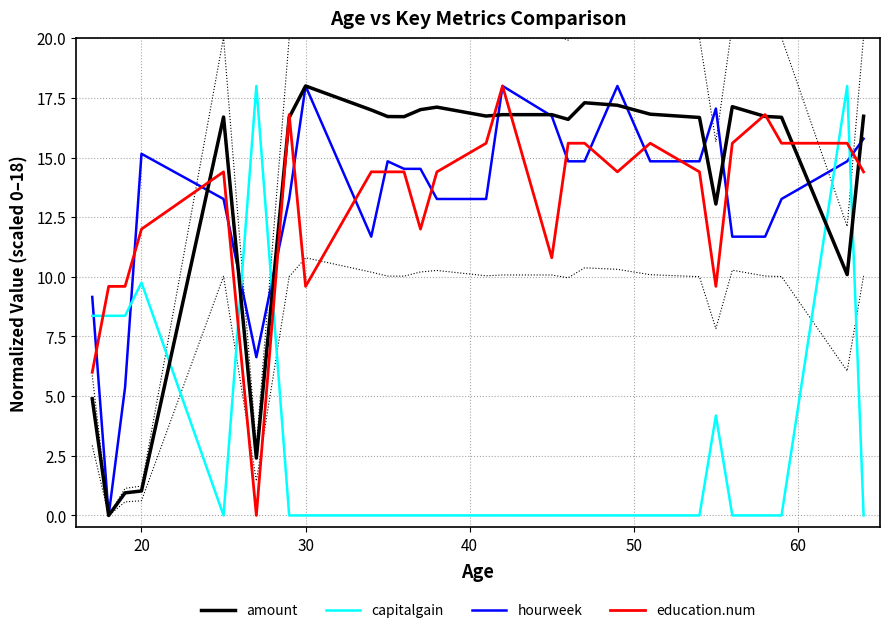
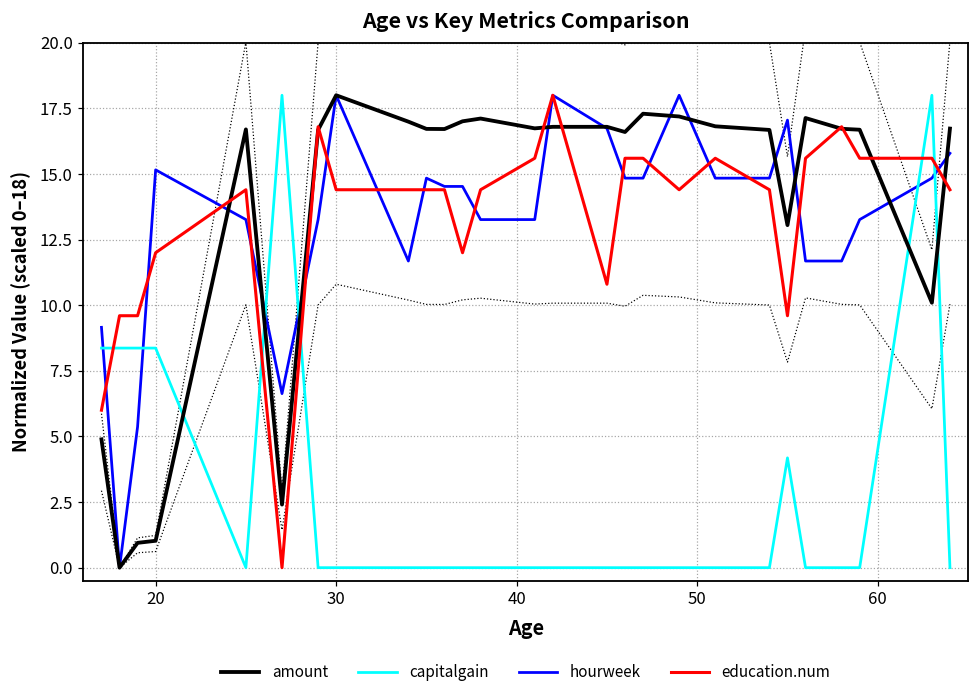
  {
    "capitalgain": {
-     "20": 9.8,
+     "20": 8.4,
      "30": 0.0
    },
    "hourweek": {
      "20": 15.2
    },
    "education.num": {
      "20": 12.0,
-     "30": 9.6
+     "30": 14.4
    }
  }
